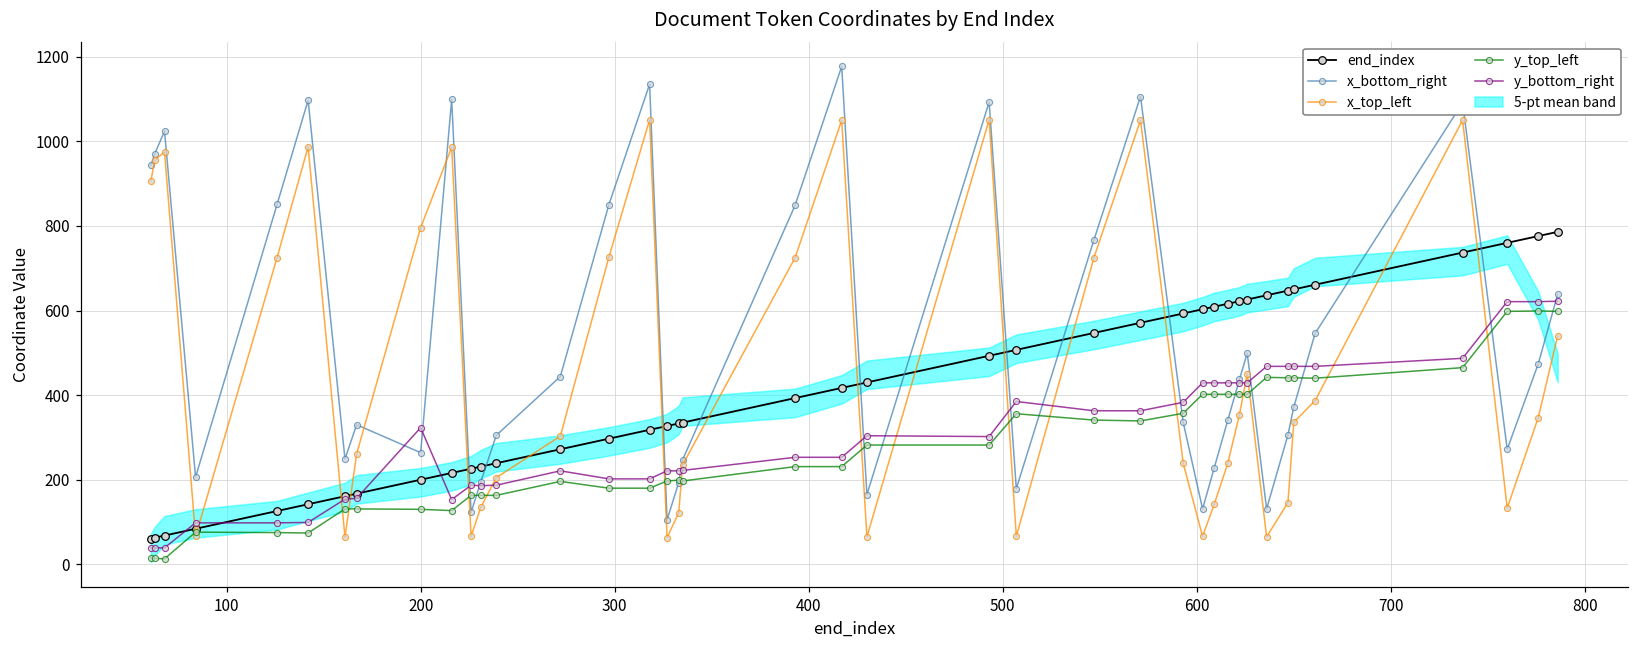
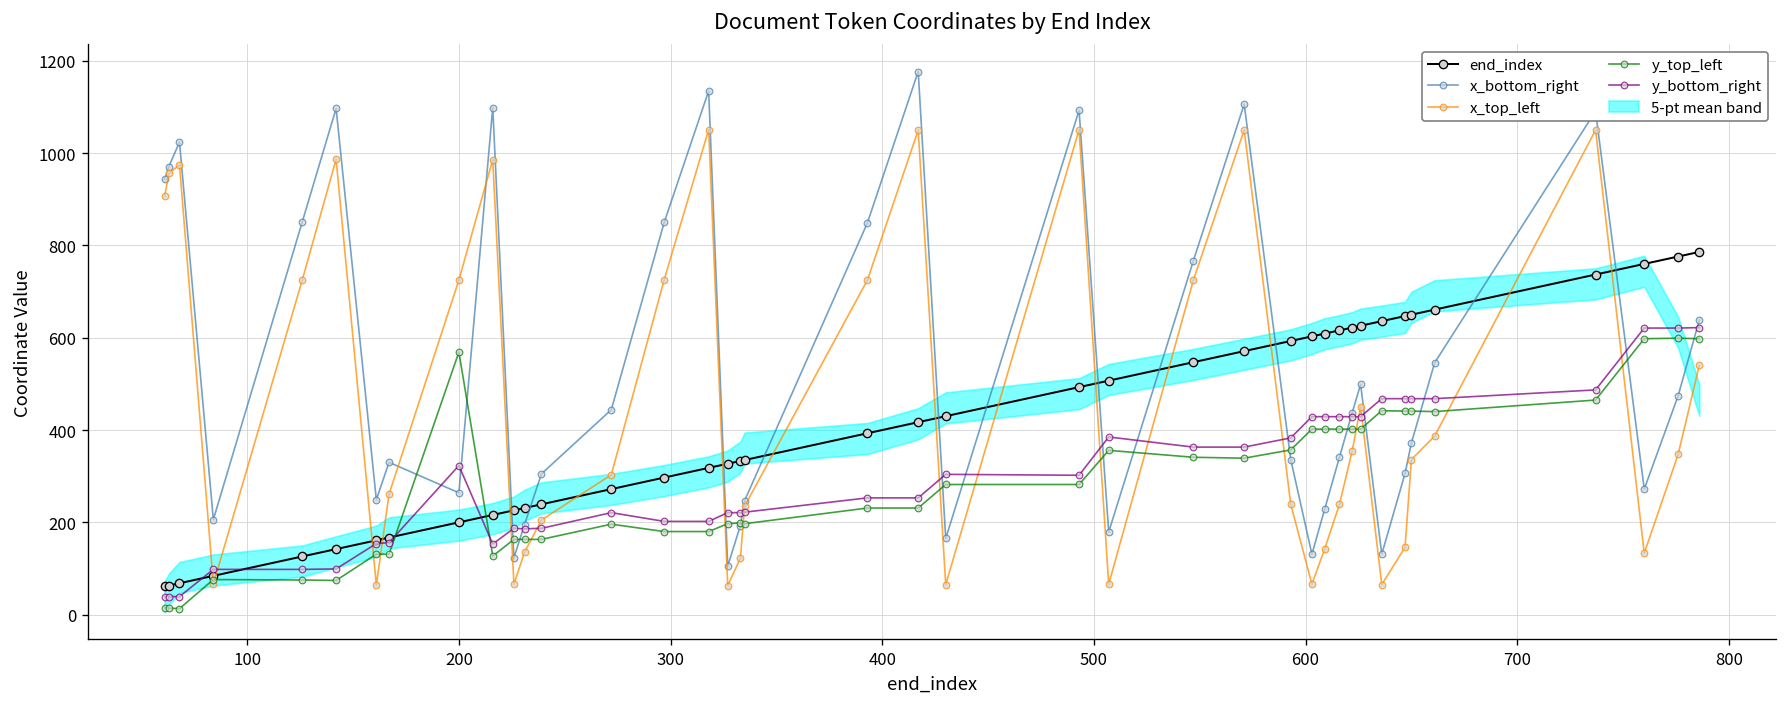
  {
    "end_index": {
      "200": 200
    },
    "x_bottom_right": {
      "200": 260
    },
    "x_top_left": {
-     "200": 800
+     "200": 730
    },
    "y_top_left": {
-     "200": 130
+     "200": 570
    },
    "y_bottom_right": {
      "200": 320
    }
  }
